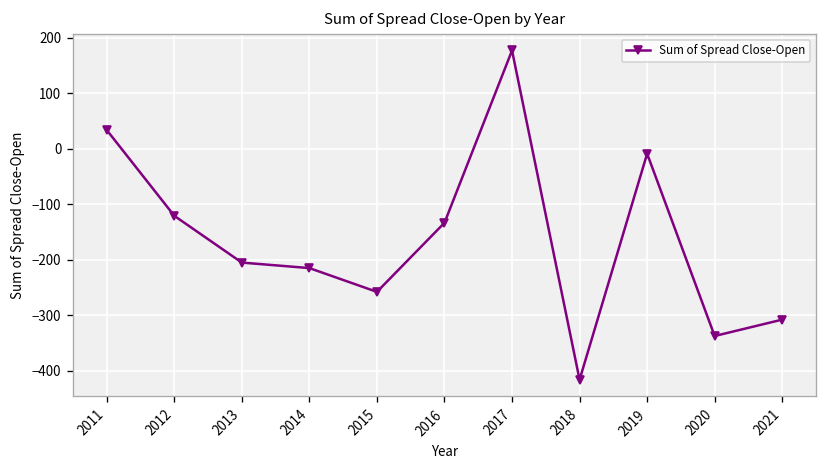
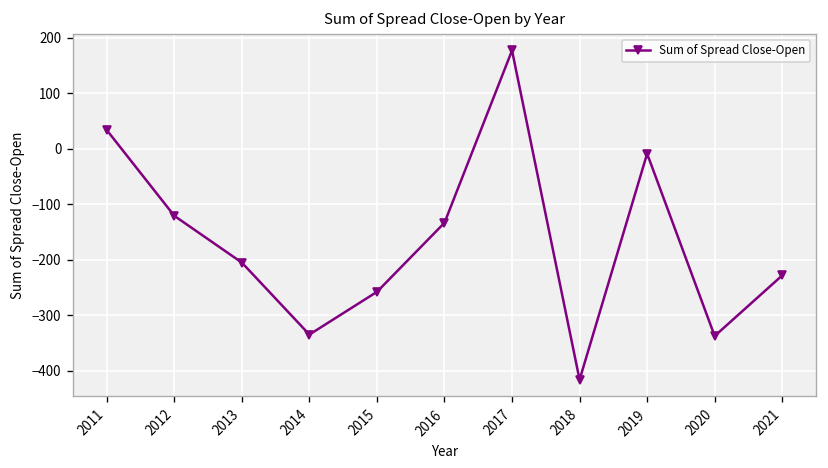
  {
    "2011": 30,
    "2012": -120,
    "2013": -210,
-   "2014": -220,
+   "2014": -330,
    "2015": -260,
    "2016": -130,
    "2017": 180,
    "2018": -420,
    "2019": -10,
    "2020": -340,
-   "2021": -310
+   "2021": -230
  }
